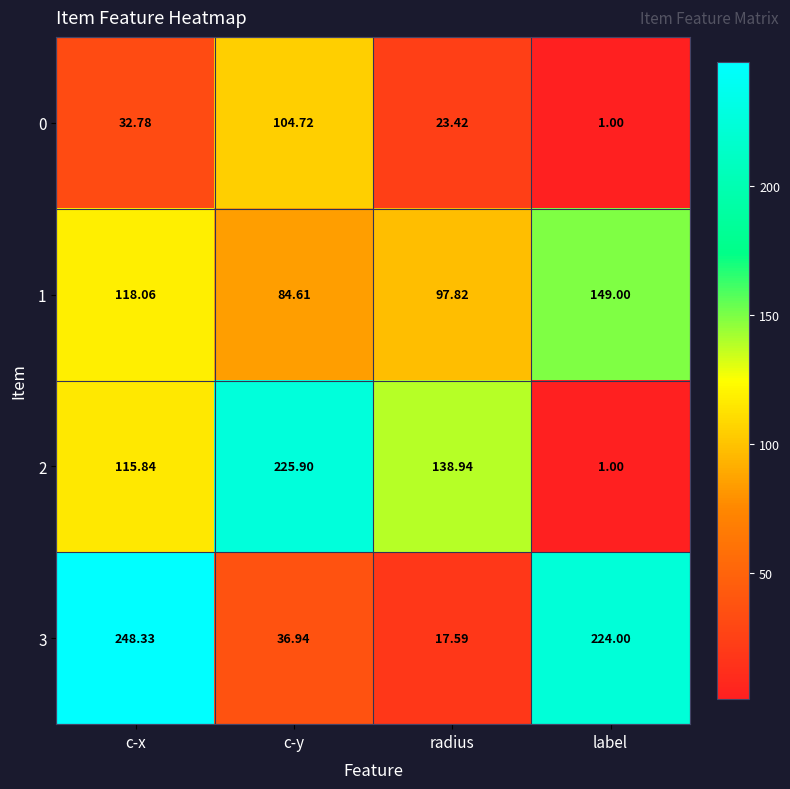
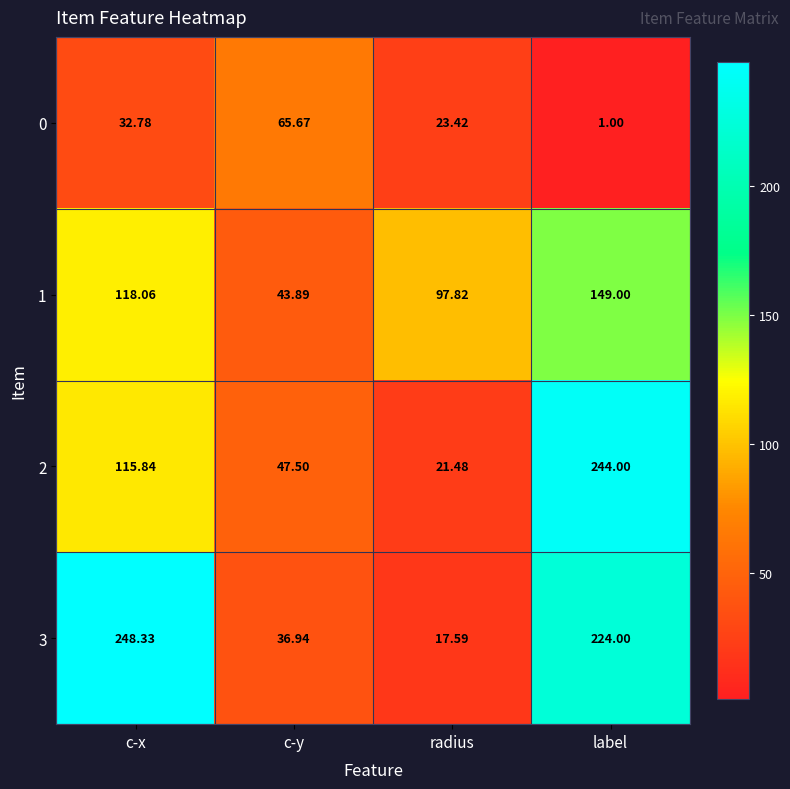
  {
    "0": {
      "c-x": 32.78,
-     "c-y": 104.72,
+     "c-y": 65.67,
      "radius": 23.42,
      "label": 1.00
    },
    "1": {
      "c-x": 118.06,
-     "c-y": 84.61,
+     "c-y": 43.89,
      "radius": 97.82,
      "label": 149.00
    },
    "2": {
      "c-x": 115.84,
-     "c-y": 225.90,
-     "radius": 138.94,
-     "label": 1.00
+     "c-y": 47.50,
+     "radius": 21.48,
+     "label": 244.00
    },
    "3": {
      "c-x": 248.33,
      "c-y": 36.94,
      "radius": 17.59,
      "label": 224.00
    }
  }
